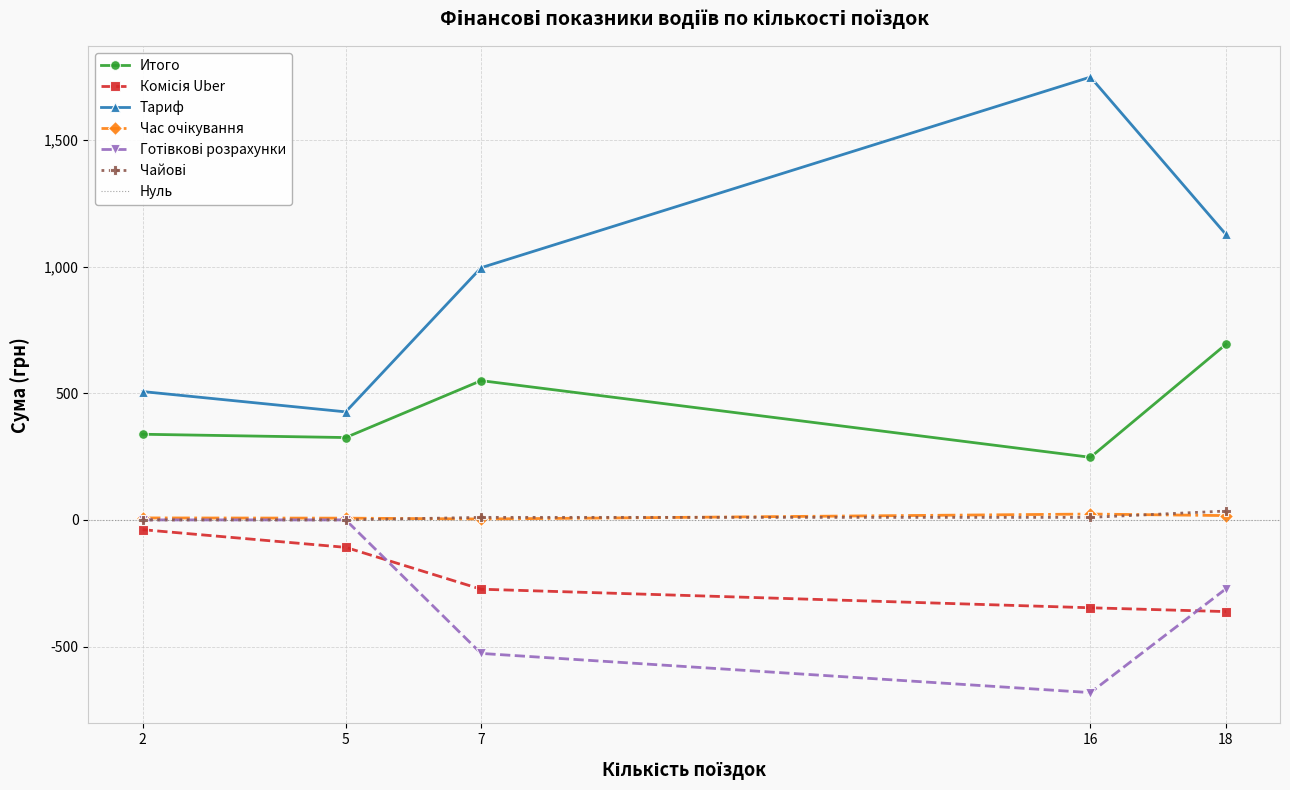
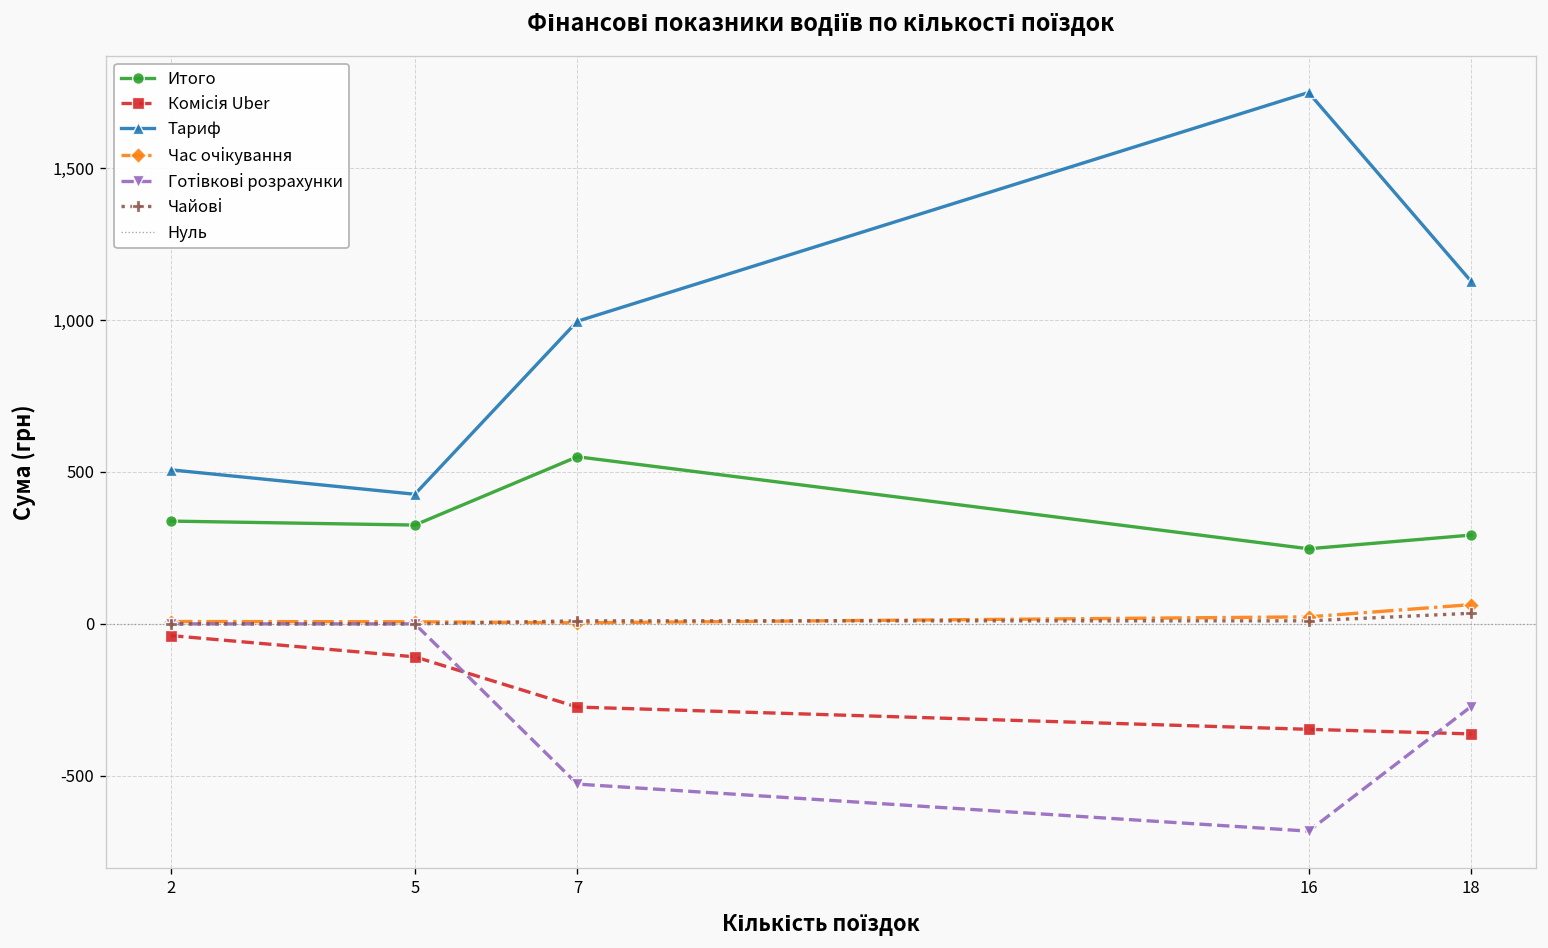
  {
    "Итого": {
      "2": "340",
      "5": "330",
      "7": "550",
      "16": "250",
-     "18": "690"
+     "18": "290"
    },
    "Комісія Uber": {
      "2": "-40",
      "5": "-110",
      "7": "-270",
      "16": "-350",
      "18": "-360"
    },
    "Тариф": {
      "2": "510",
      "5": "430",
      "7": "1,000",
      "16": "1,750",
      "18": "1,130"
    },
    "Час очікування": {
      "16": "20",
-     "18": "20"
+     "18": "60"
    },
    "Готівкові розрахунки": {
      "7": "-530",
      "16": "-680",
      "18": "-270"
    },
    "Чайові": {
      "16": "10",
      "18": "40"
    }
  }
